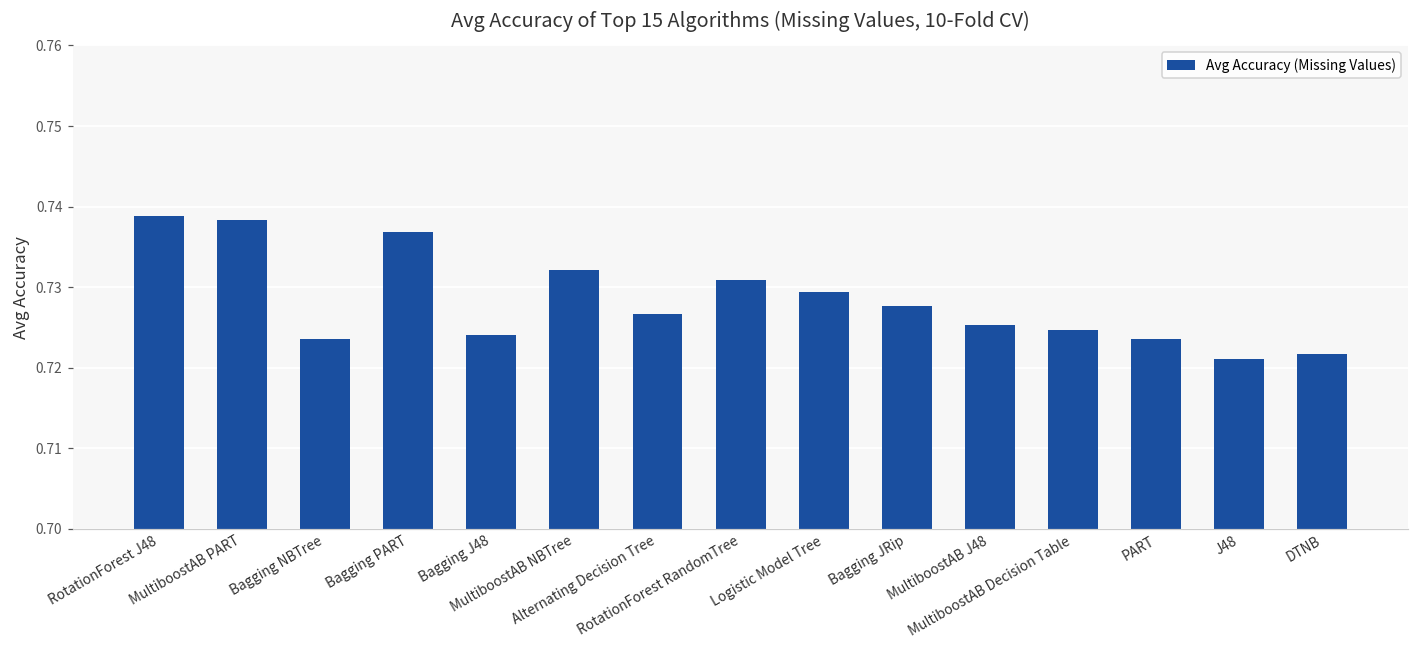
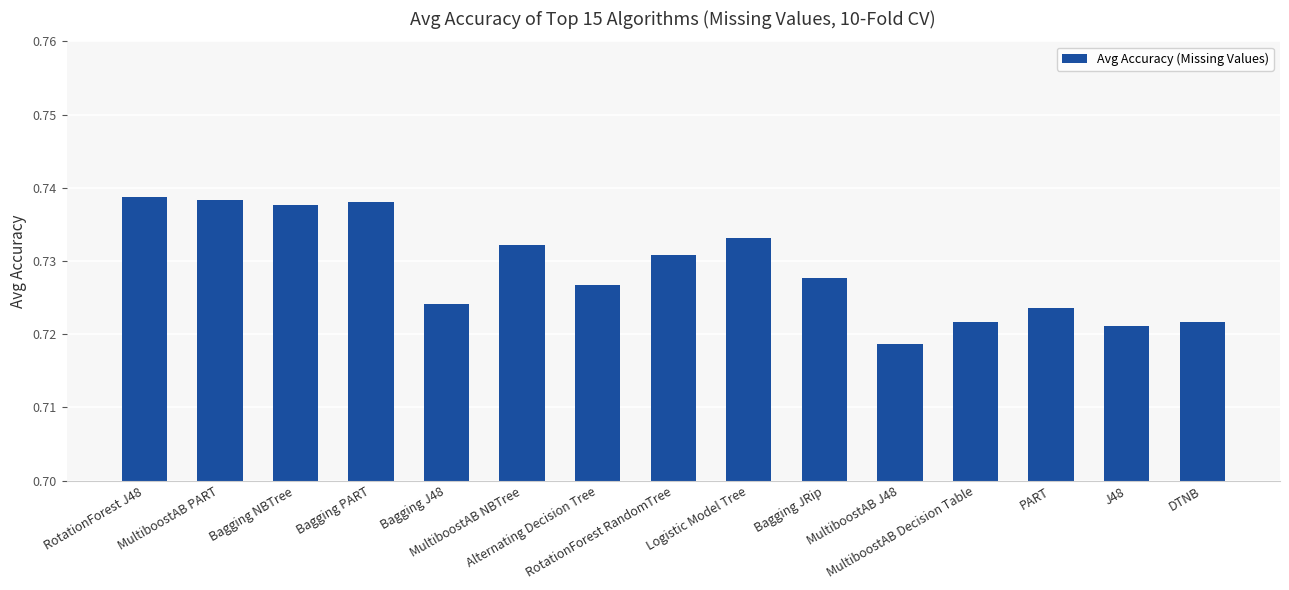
  {
    "RotationForest J48": 0.739,
    "MultiboostAB PART": 0.738,
-   "Bagging NBTree": 0.724,
-   "Bagging PART": 0.737,
+   "Bagging NBTree": 0.738,
+   "Bagging PART": 0.738,
    "Bagging J48": 0.724,
    "MultiboostAB NBTree": 0.732,
    "Alternating Decision Tree": 0.727,
    "RotationForest RandomTree": 0.731,
-   "Logistic Model Tree": 0.729,
+   "Logistic Model Tree": 0.733,
    "Bagging JRip": 0.728,
-   "MultiboostAB J48": 0.725,
-   "MultiboostAB Decision Table": 0.725,
+   "MultiboostAB J48": 0.719,
+   "MultiboostAB Decision Table": 0.722,
    "PART": 0.724,
    "J48": 0.721,
    "DTNB": 0.722
  }
